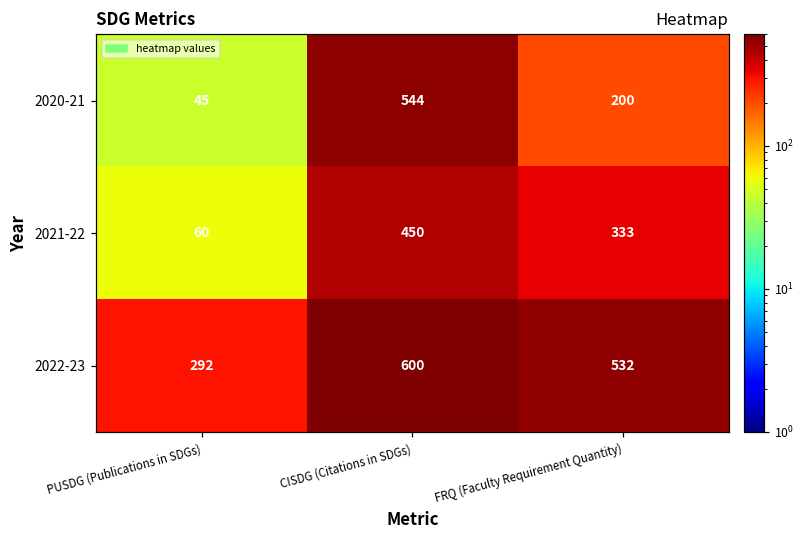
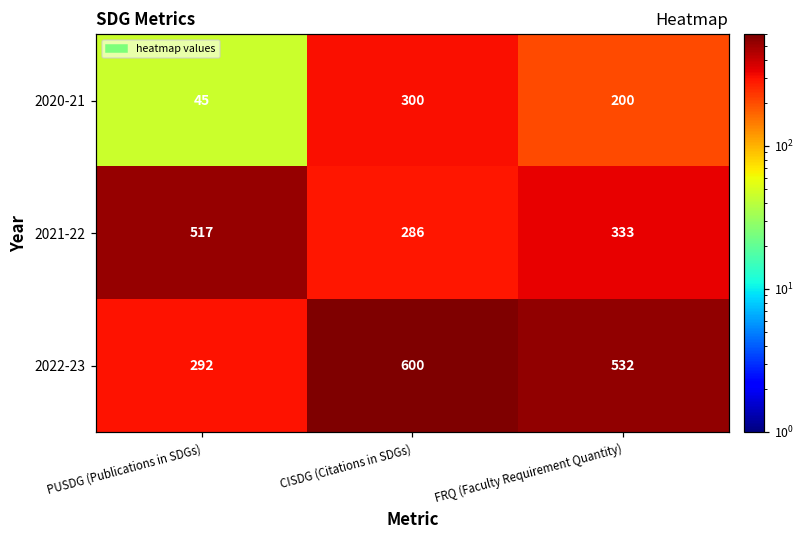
  {
    "2020-21": {
      "PUSDG (Publications in SDGs)": 45,
-     "CISDG (Citations in SDGs)": 544,
+     "CISDG (Citations in SDGs)": 300,
      "FRQ (Faculty Requirement Quantity)": 200
    },
    "2021-22": {
-     "PUSDG (Publications in SDGs)": 60,
-     "CISDG (Citations in SDGs)": 450,
+     "PUSDG (Publications in SDGs)": 517,
+     "CISDG (Citations in SDGs)": 286,
      "FRQ (Faculty Requirement Quantity)": 333
    },
    "2022-23": {
      "PUSDG (Publications in SDGs)": 292,
      "CISDG (Citations in SDGs)": 600,
      "FRQ (Faculty Requirement Quantity)": 532
    }
  }
